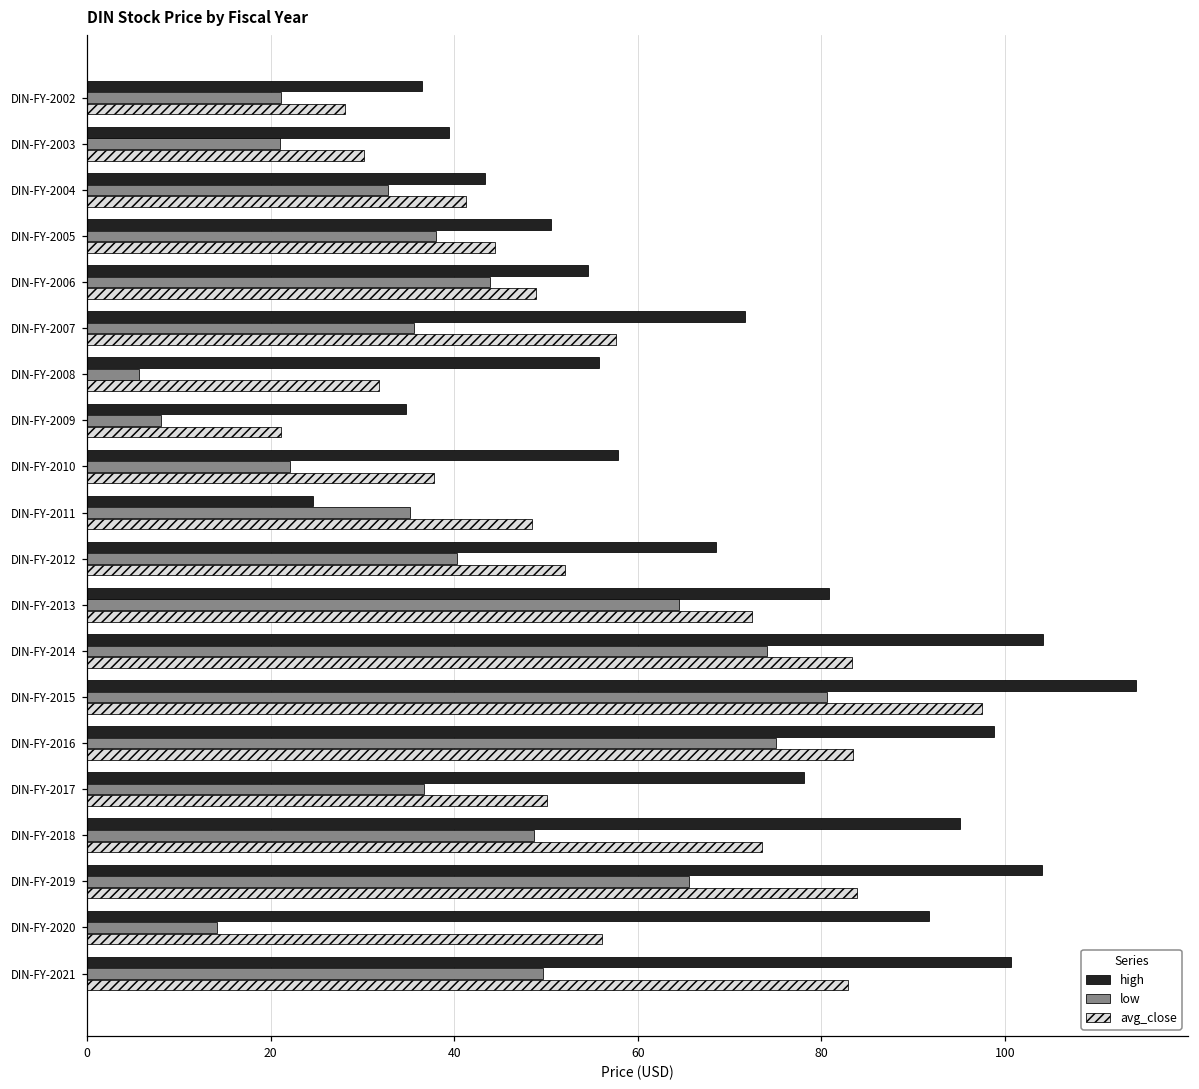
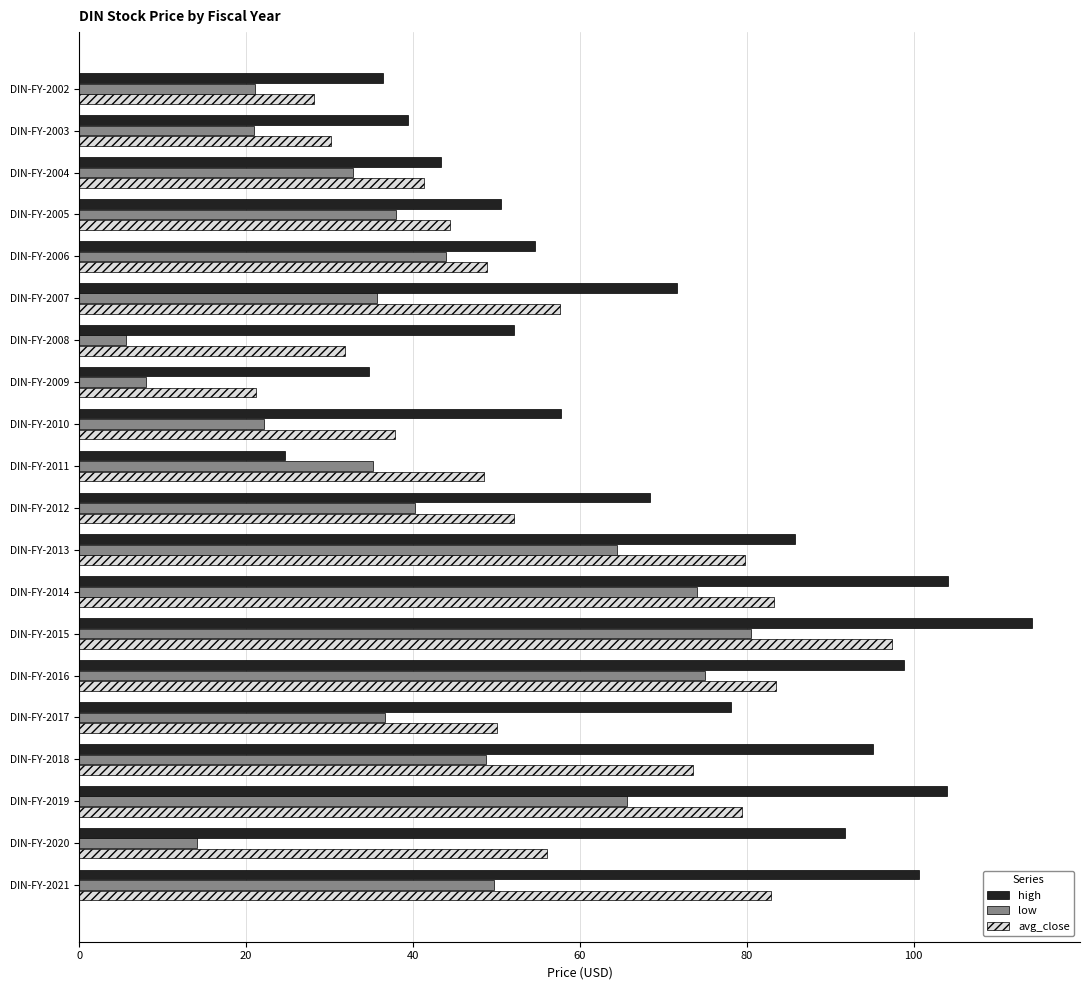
  {
    "high": {
      "DIN-FY-2002": 36,
      "DIN-FY-2003": 39,
      "DIN-FY-2004": 43,
      "DIN-FY-2005": 51,
      "DIN-FY-2006": 55,
      "DIN-FY-2007": 72,
-     "DIN-FY-2008": 56,
+     "DIN-FY-2008": 52,
      "DIN-FY-2009": 35,
      "DIN-FY-2010": 58,
      "DIN-FY-2011": 25,
      "DIN-FY-2012": 68,
-     "DIN-FY-2013": 81,
+     "DIN-FY-2013": 86,
      "DIN-FY-2014": 104,
      "DIN-FY-2015": 114,
      "DIN-FY-2016": 99,
      "DIN-FY-2017": 78,
      "DIN-FY-2018": 95,
      "DIN-FY-2019": 104,
      "DIN-FY-2020": 92,
      "DIN-FY-2021": 101
    },
    "low": {
      "DIN-FY-2002": 21,
      "DIN-FY-2003": 21,
      "DIN-FY-2004": 33,
      "DIN-FY-2005": 38,
      "DIN-FY-2006": 44,
      "DIN-FY-2007": 36,
      "DIN-FY-2008": 6,
      "DIN-FY-2009": 8,
      "DIN-FY-2010": 22,
      "DIN-FY-2011": 35,
      "DIN-FY-2012": 40,
      "DIN-FY-2013": 64,
      "DIN-FY-2014": 74,
      "DIN-FY-2015": 81,
      "DIN-FY-2016": 75,
      "DIN-FY-2017": 37,
      "DIN-FY-2018": 49,
      "DIN-FY-2019": 66,
      "DIN-FY-2020": 14,
      "DIN-FY-2021": 50
    },
    "avg_close": {
      "DIN-FY-2002": 28,
      "DIN-FY-2003": 30,
      "DIN-FY-2004": 41,
      "DIN-FY-2005": 44,
      "DIN-FY-2006": 49,
      "DIN-FY-2007": 58,
      "DIN-FY-2008": 32,
      "DIN-FY-2009": 21,
      "DIN-FY-2010": 38,
      "DIN-FY-2011": 48,
      "DIN-FY-2012": 52,
-     "DIN-FY-2013": 72,
+     "DIN-FY-2013": 80,
      "DIN-FY-2014": 83,
      "DIN-FY-2015": 97,
      "DIN-FY-2016": 83,
      "DIN-FY-2017": 50,
      "DIN-FY-2018": 74,
-     "DIN-FY-2019": 84,
+     "DIN-FY-2019": 79,
      "DIN-FY-2020": 56,
      "DIN-FY-2021": 83
    }
  }
